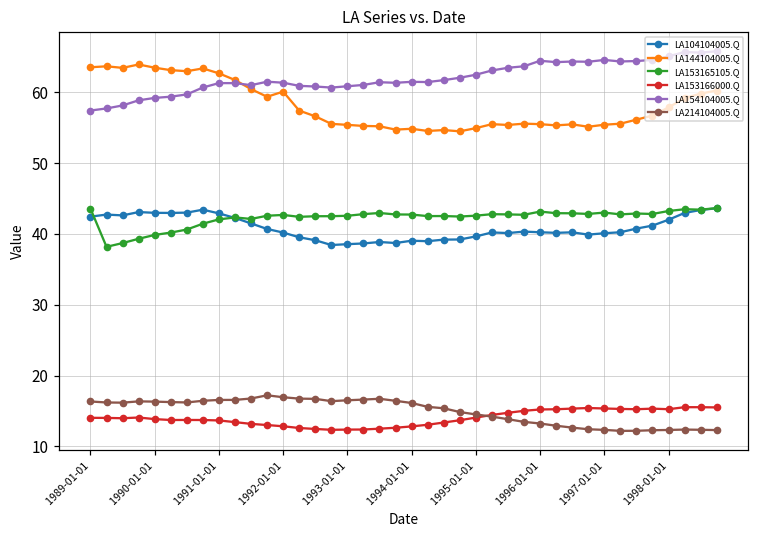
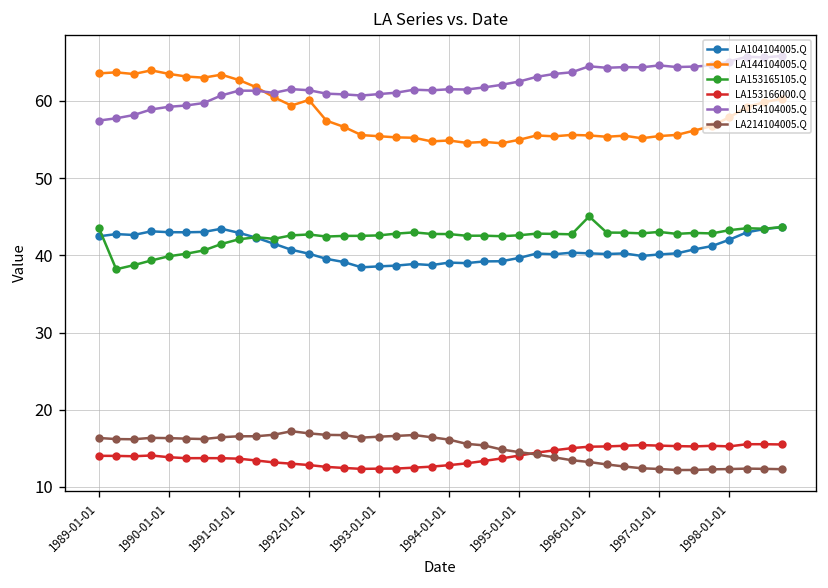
  {
    "LA104104005.Q": {
      "1989-01-01": 42,
      "1990-01-01": 43,
      "1991-01-01": 43,
      "1992-01-01": 40,
      "1993-01-01": 39,
      "1994-01-01": 39,
      "1995-01-01": 40,
      "1996-01-01": 40,
      "1997-01-01": 40,
      "1998-01-01": 42
    },
    "LA144104005.Q": {
      "1989-01-01": 64,
      "1990-01-01": 63,
      "1991-01-01": 63,
      "1992-01-01": 60,
      "1993-01-01": 55,
      "1994-01-01": 55,
      "1995-01-01": 55,
      "1996-01-01": 56,
      "1997-01-01": 55
    },
    "LA153165105.Q": {
      "1989-01-01": 44,
      "1990-01-01": 40,
      "1991-01-01": 42,
      "1992-01-01": 43,
      "1993-01-01": 43,
      "1994-01-01": 43,
      "1995-01-01": 43,
-     "1996-01-01": 43,
+     "1996-01-01": 45,
      "1997-01-01": 43,
      "1998-01-01": 43
    },
    "LA153166000.Q": {
      "1989-01-01": 14,
      "1990-01-01": 14,
      "1991-01-01": 14,
      "1992-01-01": 13,
      "1993-01-01": 12,
      "1994-01-01": 13,
      "1995-01-01": 14,
      "1996-01-01": 15,
      "1997-01-01": 15,
      "1998-01-01": 15
    },
    "LA154104005.Q": {
      "1989-01-01": 57,
      "1990-01-01": 59,
      "1991-01-01": 61,
      "1992-01-01": 61,
      "1993-01-01": 61,
      "1994-01-01": 61,
      "1995-01-01": 62,
      "1996-01-01": 64,
      "1997-01-01": 65
    },
    "LA214104005.Q": {
      "1989-01-01": 16,
      "1990-01-01": 16,
      "1991-01-01": 17,
      "1992-01-01": 17,
      "1993-01-01": 17,
      "1994-01-01": 16,
      "1995-01-01": 15,
      "1996-01-01": 13,
      "1997-01-01": 12,
      "1998-01-01": 12
    }
  }
